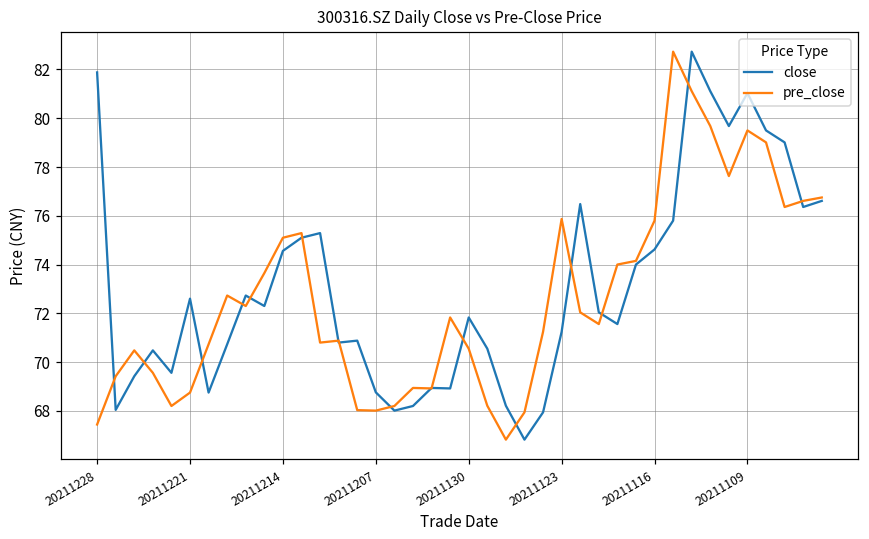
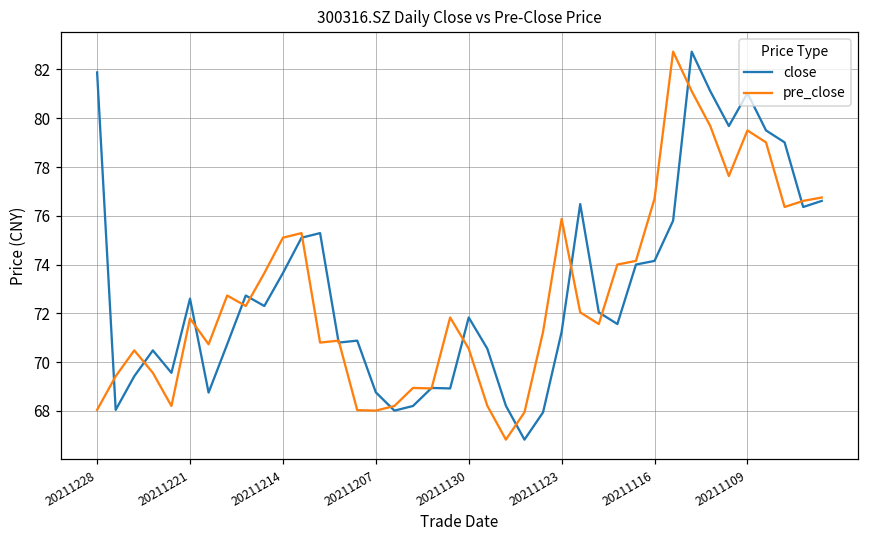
  {
    "close": {
      "20211228": 81.9,
      "20211221": 72.6,
-     "20211214": 74.6,
+     "20211214": 73.7,
      "20211207": 68.8,
      "20211130": 71.8,
      "20211123": 71.2,
-     "20211116": 74.6
+     "20211116": 74.2
    },
    "pre_close": {
-     "20211228": 67.4,
-     "20211221": 68.8,
+     "20211228": 68.0,
+     "20211221": 71.8,
      "20211214": 75.1,
      "20211207": 68.0,
      "20211130": 70.6,
      "20211123": 75.9,
-     "20211116": 75.8,
+     "20211116": 76.7,
      "20211109": 79.5
    }
  }
